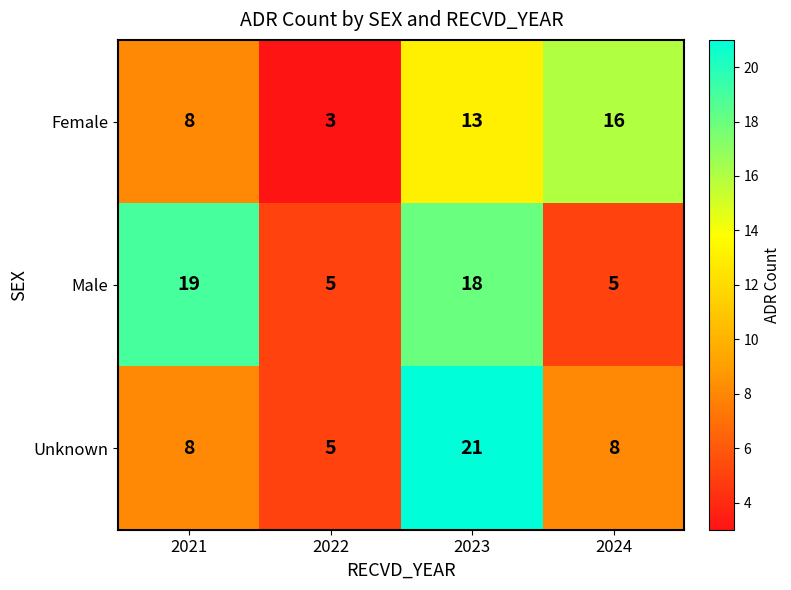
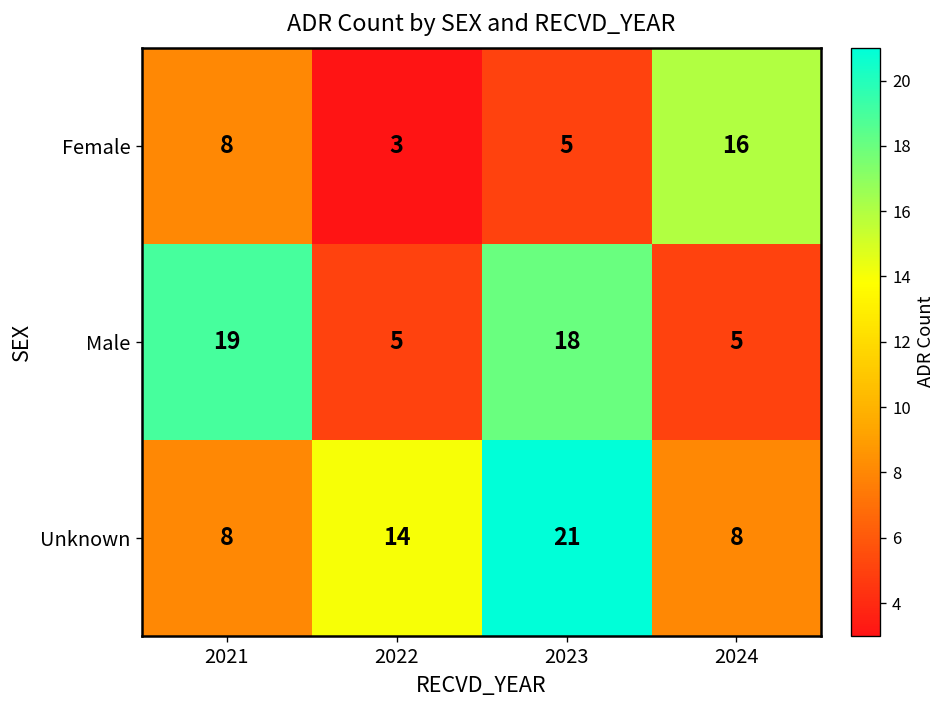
  {
    "Female": {
      "2021": 8,
      "2022": 3,
-     "2023": 13,
+     "2023": 5,
      "2024": 16
    },
    "Male": {
      "2021": 19,
      "2022": 5,
      "2023": 18,
      "2024": 5
    },
    "Unknown": {
      "2021": 8,
-     "2022": 5,
+     "2022": 14,
      "2023": 21,
      "2024": 8
    }
  }
